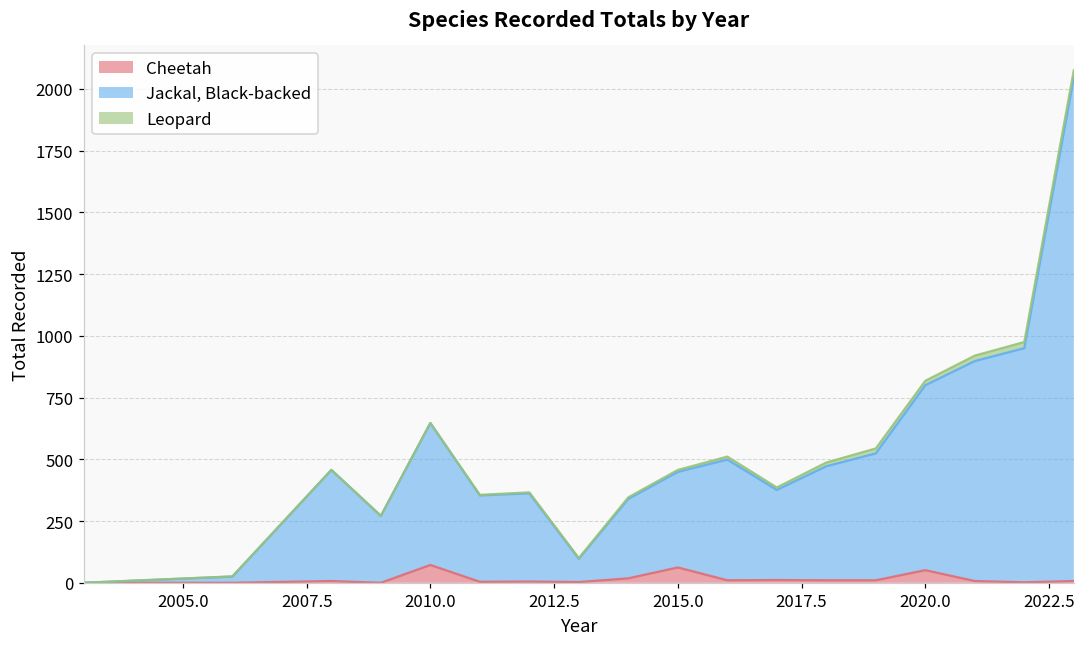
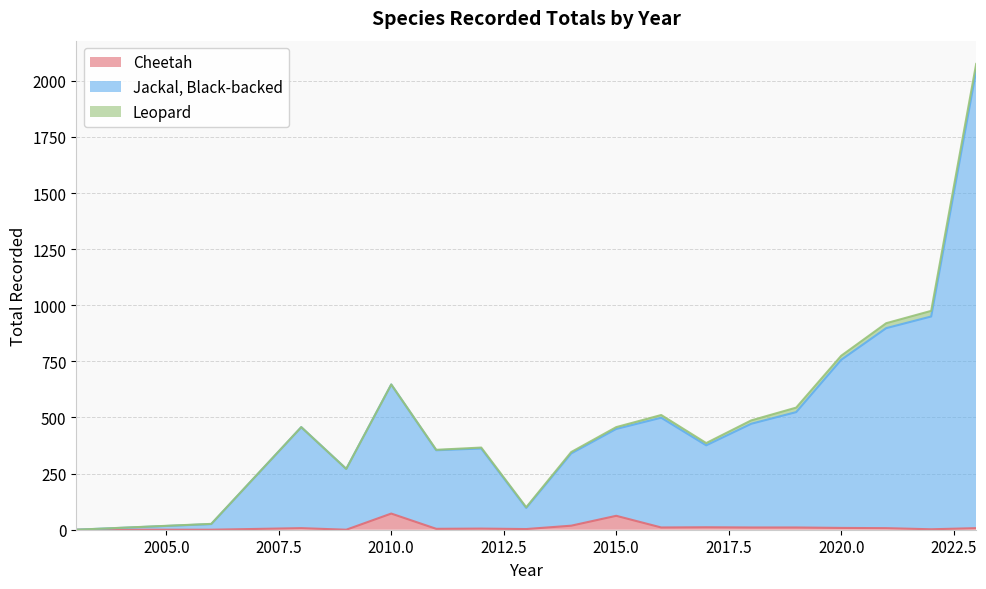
  {
    "Cheetah": {
      "2010.0": 70,
      "2015.0": 60,
-     "2020.0": 50
+     "2020.0": 10
    },
    "Jackal, Black-backed": {
      "2020.0": 750
    },
    "Leopard": {
      "2020.0": 20
    }
  }
